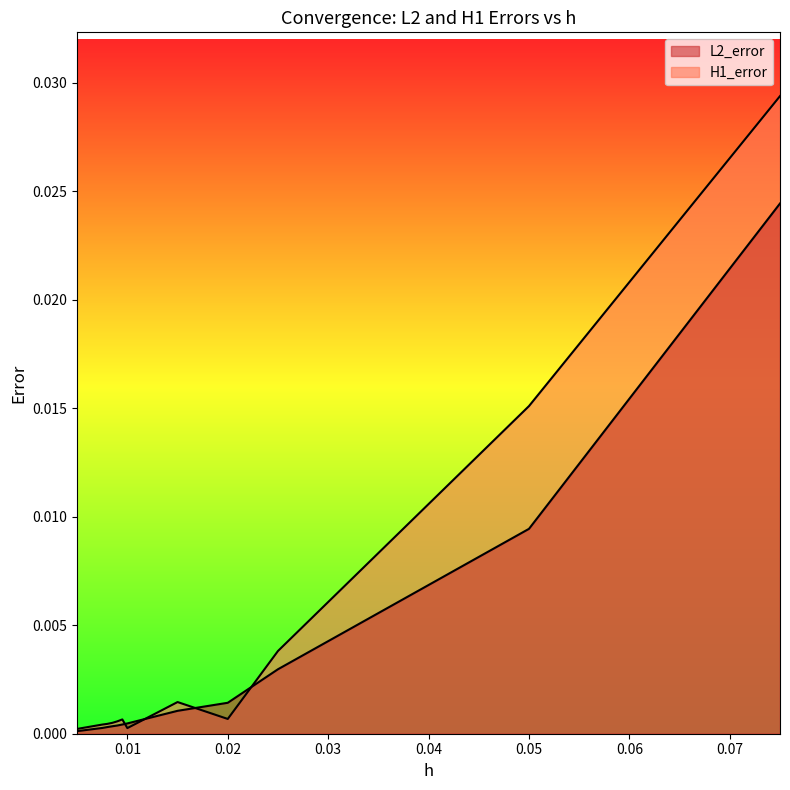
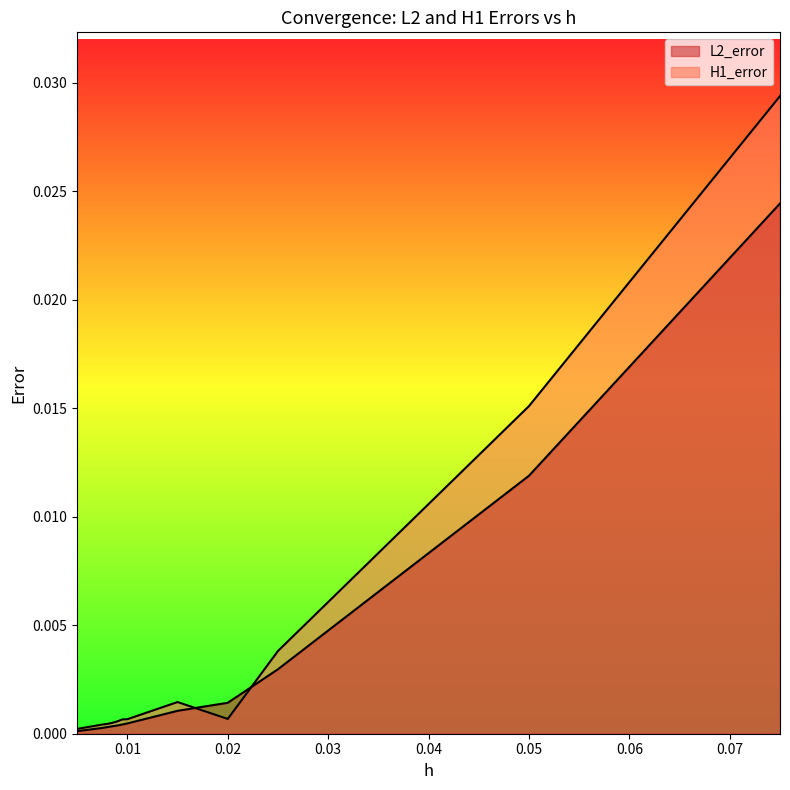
  {
    "L2_error": {
      "0.01": 0.0005,
      "0.02": 0.0014,
-     "0.05": 0.0094
+     "0.05": 0.0119
    },
    "H1_error": {
-     "0.01": 0.0003,
+     "0.01": 0.0007,
      "0.02": 0.0007,
      "0.05": 0.0151
    }
  }
